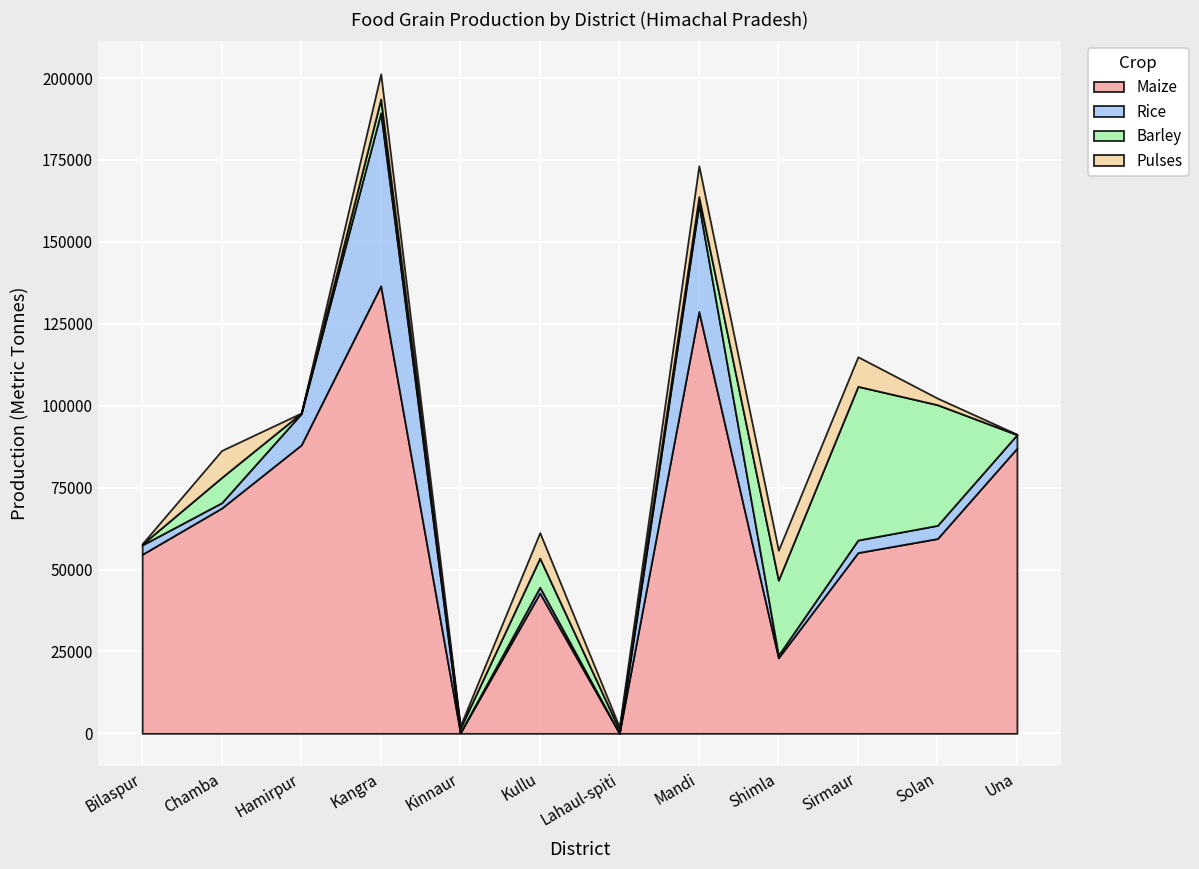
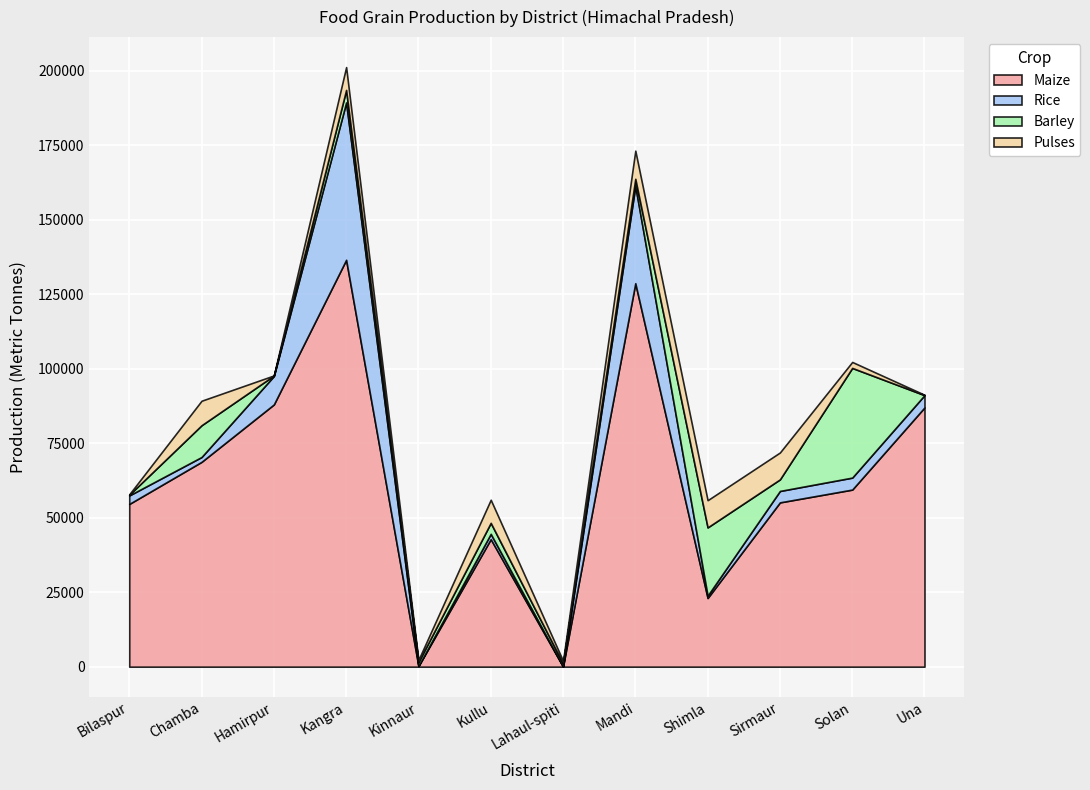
  {
    "Rice": {
      "Chamba": 2000,
      "Kangra": 53000,
      "Kullu": 2000,
      "Mandi": 33000,
      "Sirmaur": 4000,
      "Solan": 4000
    },
    "Barley": {
-     "Chamba": 8000,
+     "Chamba": 11000,
      "Kangra": 4000,
-     "Kullu": 9000,
+     "Kullu": 4000,
      "Lahaul-spiti": 1000,
      "Mandi": 2000,
      "Shimla": 23000,
-     "Sirmaur": 47000,
+     "Sirmaur": 4000,
      "Solan": 37000
    }
  }
